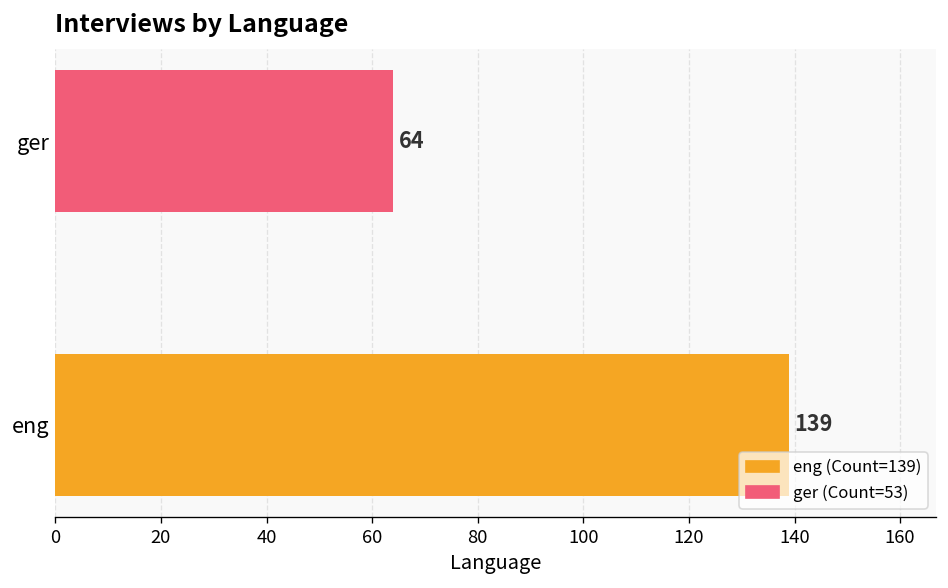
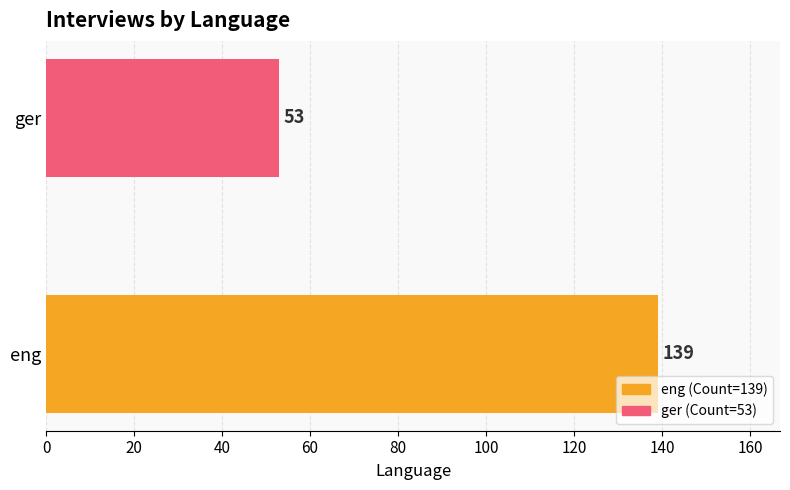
  {
-   "ger": 64,
+   "ger": 53,
    "eng": 139
  }
